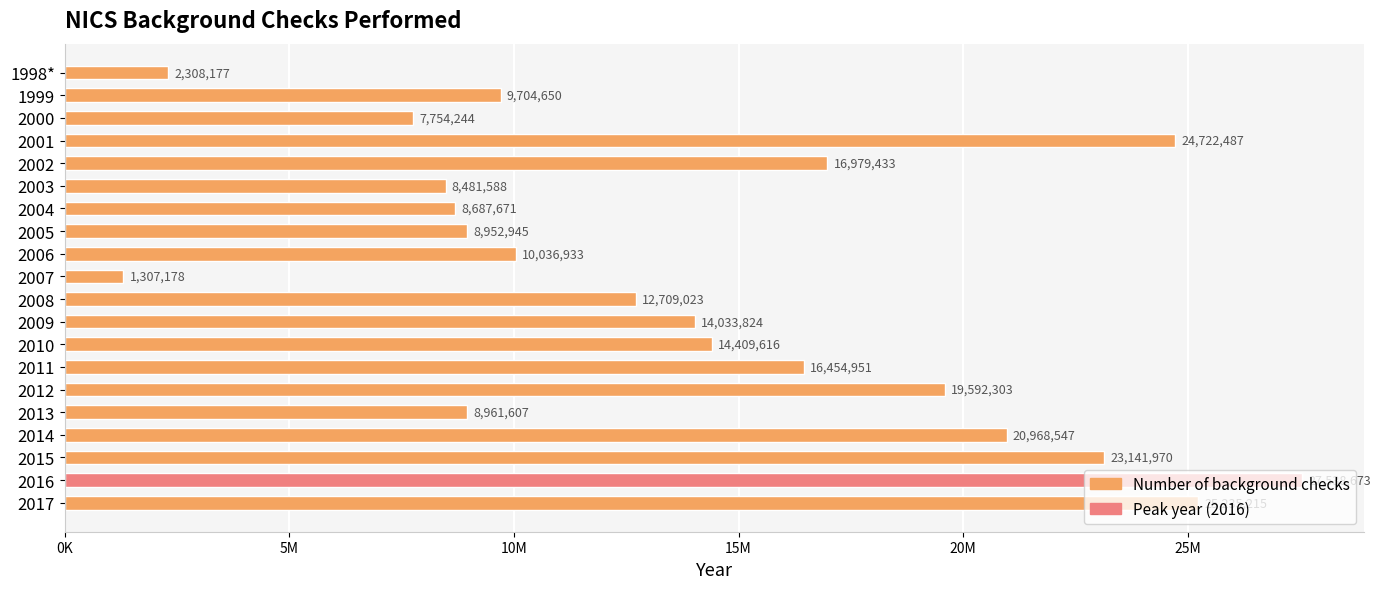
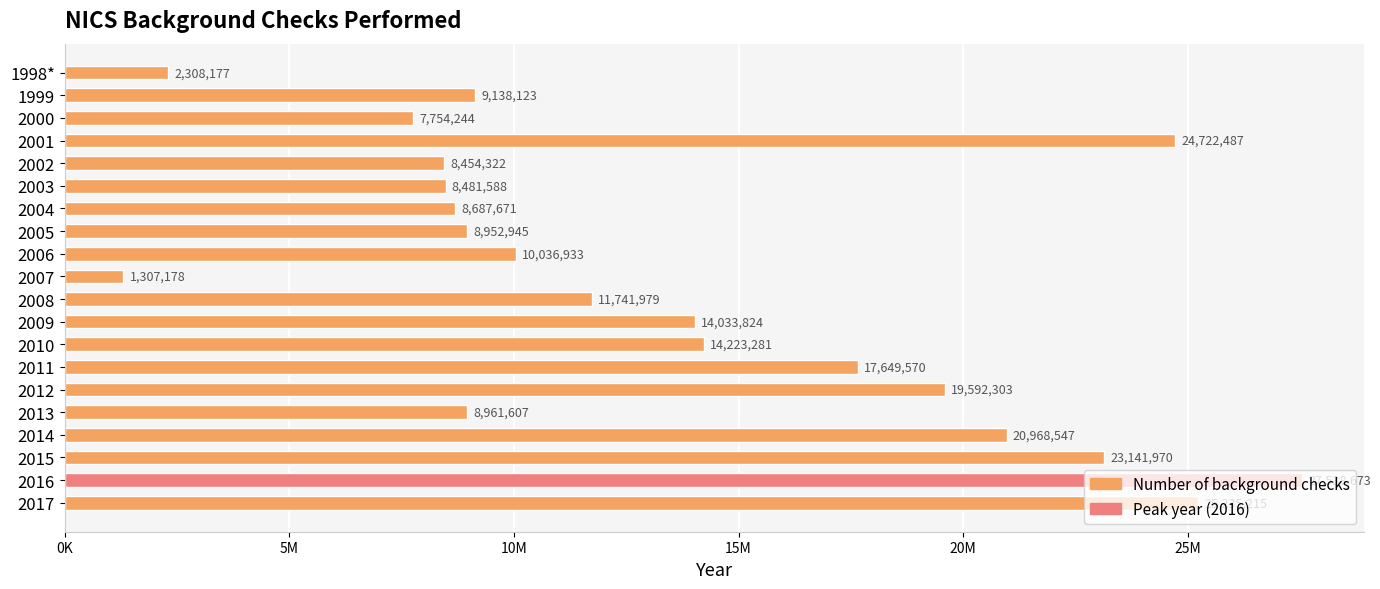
  {
    "1998*": "2,308,177",
-   "1999": "9,704,650",
+   "1999": "9,138,123",
    "2000": "7,754,244",
    "2001": "24,722,487",
-   "2002": "16,979,433",
+   "2002": "8,454,322",
    "2003": "8,481,588",
    "2004": "8,687,671",
    "2005": "8,952,945",
    "2006": "10,036,933",
    "2007": "1,307,178",
-   "2008": "12,709,023",
+   "2008": "11,741,979",
    "2009": "14,033,824",
-   "2010": "14,409,616",
-   "2011": "16,454,951",
+   "2010": "14,223,281",
+   "2011": "17,649,570",
    "2012": "19,592,303",
    "2013": "8,961,607",
    "2014": "20,968,547",
    "2015": "23,141,970"
  }
